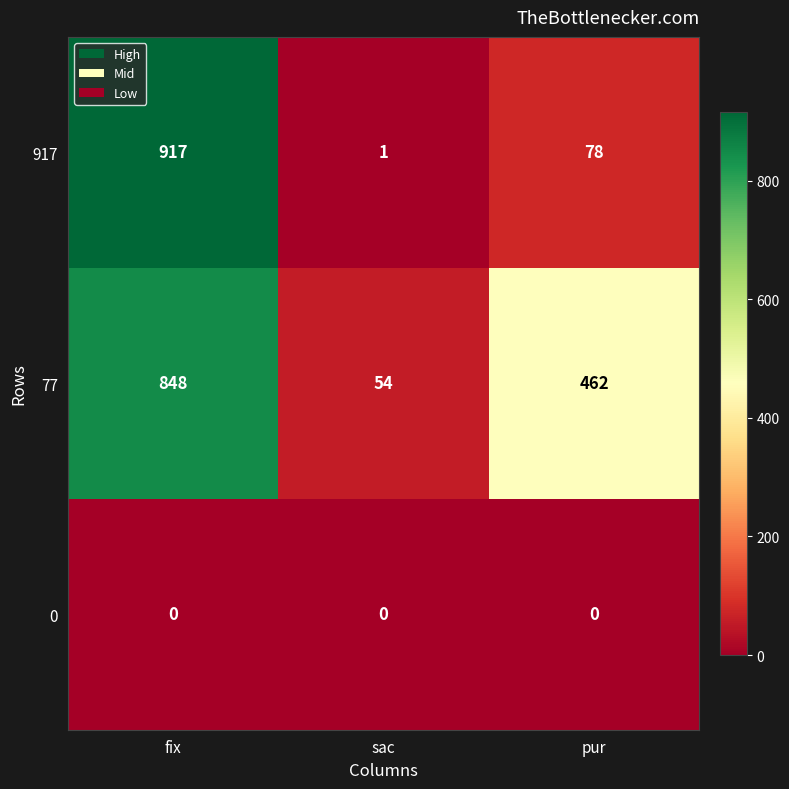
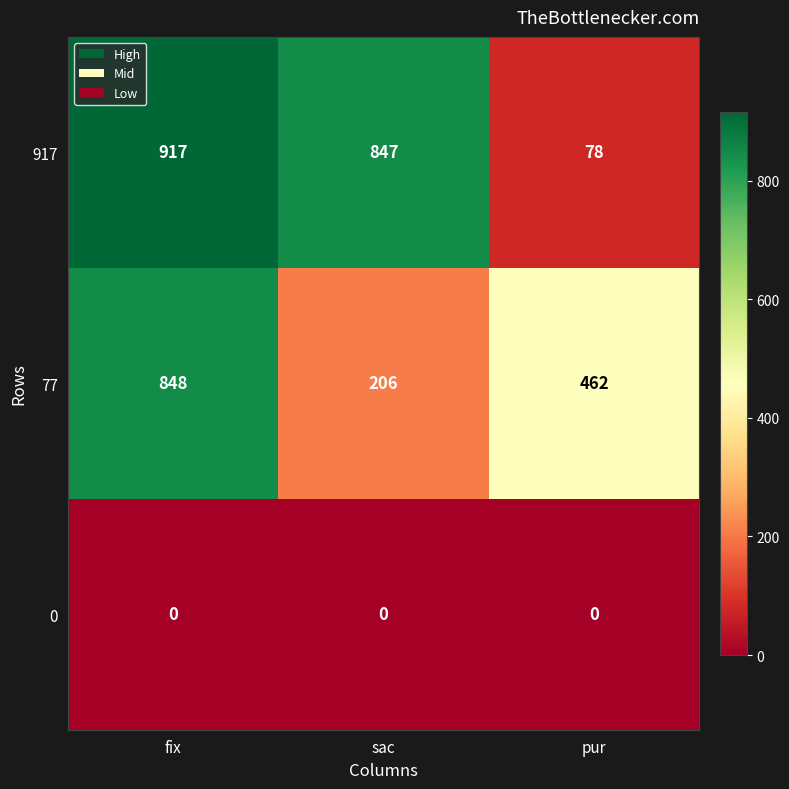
  {
    "917": {
      "fix": 917,
-     "sac": 1,
+     "sac": 847,
      "pur": 78
    },
    "77": {
      "fix": 848,
-     "sac": 54,
+     "sac": 206,
      "pur": 462
    },
    "0": {
      "fix": 0,
      "sac": 0,
      "pur": 0
    }
  }
